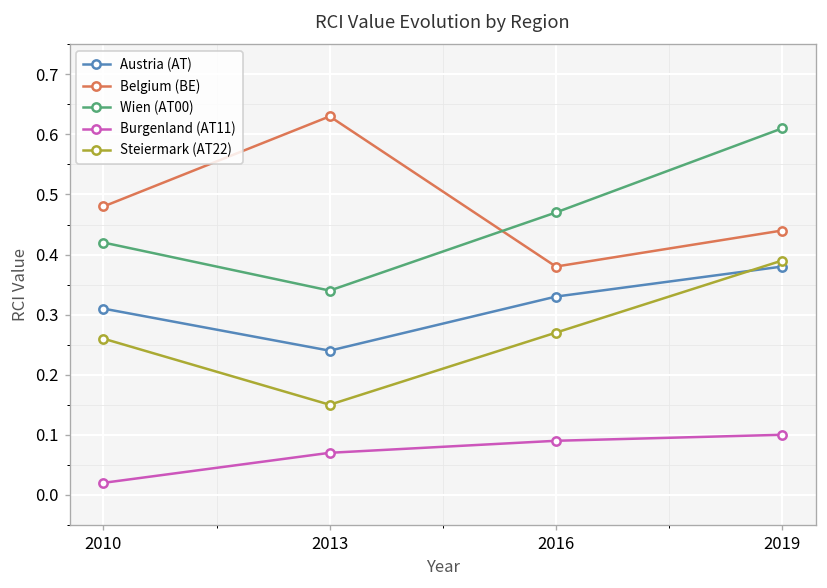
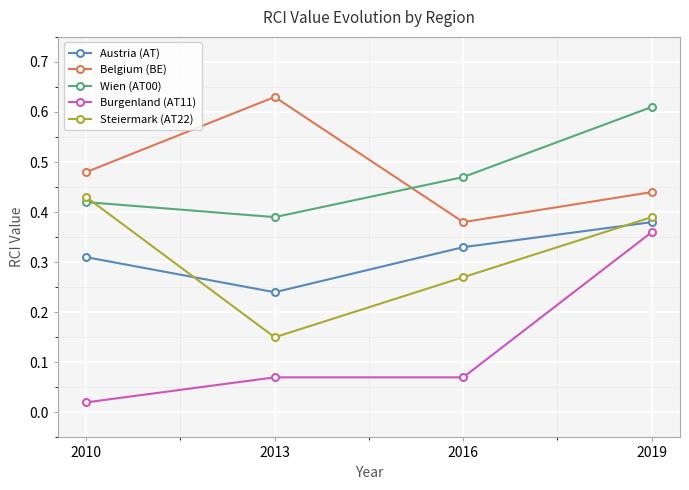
  {
    "Austria (AT)": {
      "2010": 0.31,
      "2013": 0.24,
      "2016": 0.33,
      "2019": 0.38
    },
    "Belgium (BE)": {
      "2010": 0.48,
      "2013": 0.63,
      "2016": 0.38,
      "2019": 0.44
    },
    "Wien (AT00)": {
      "2010": 0.42,
-     "2013": 0.34,
+     "2013": 0.39,
      "2016": 0.47,
      "2019": 0.61
    },
    "Burgenland (AT11)": {
      "2010": 0.02,
      "2013": 0.07,
-     "2016": 0.09,
-     "2019": 0.10
+     "2016": 0.07,
+     "2019": 0.36
    },
    "Steiermark (AT22)": {
-     "2010": 0.26,
+     "2010": 0.43,
      "2013": 0.15,
      "2016": 0.27,
      "2019": 0.39
    }
  }
